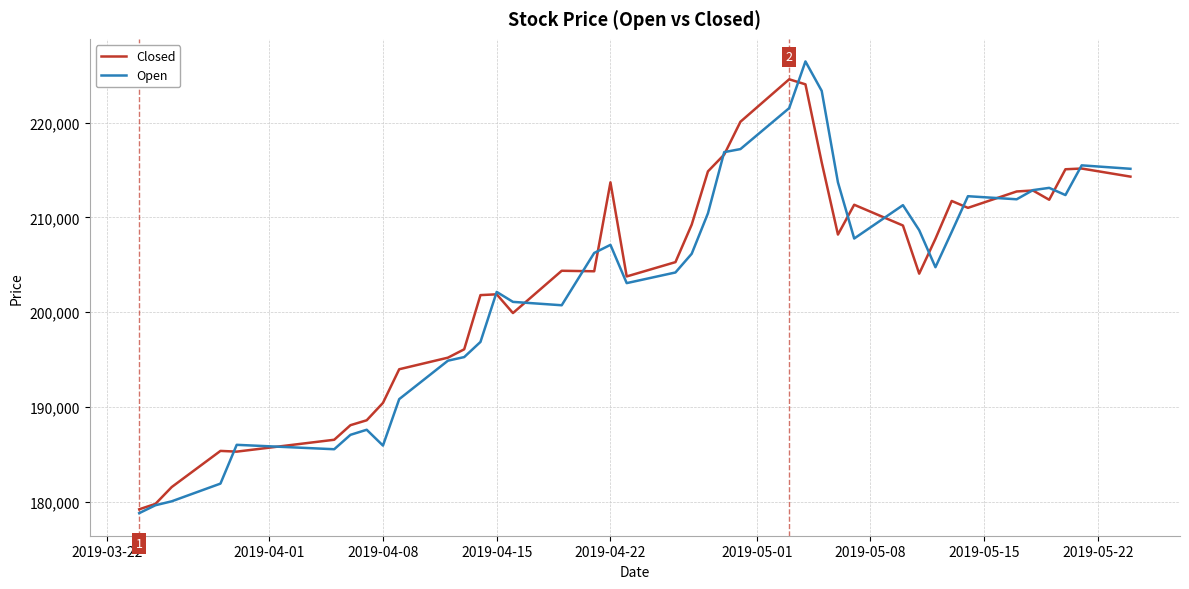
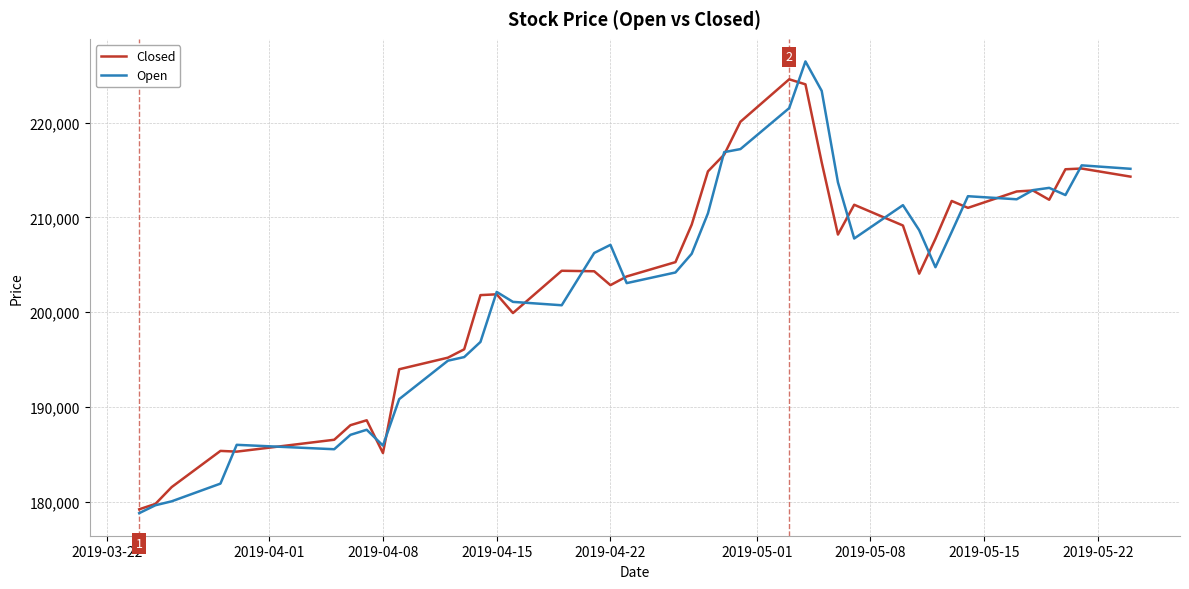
  {
    "Closed": {
-     "2019-04-08": "190,000",
-     "2019-04-22": "214,000"
+     "2019-04-08": "185,000",
+     "2019-04-22": "203,000"
    },
    "Open": {
      "2019-04-08": "186,000",
      "2019-04-22": "207,000"
    }
  }
